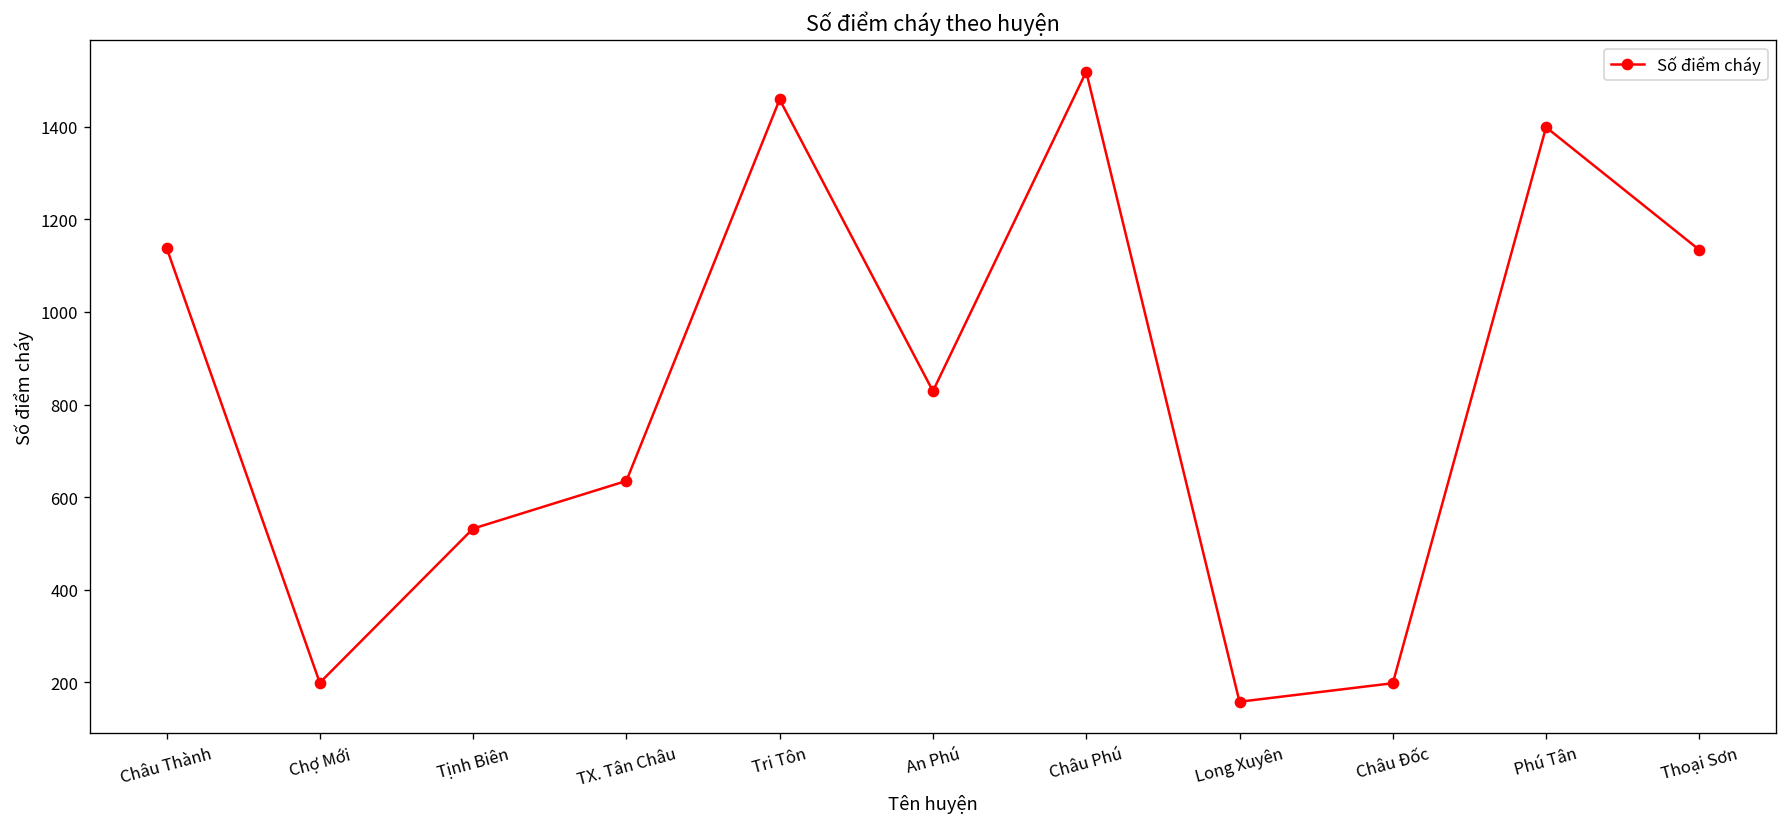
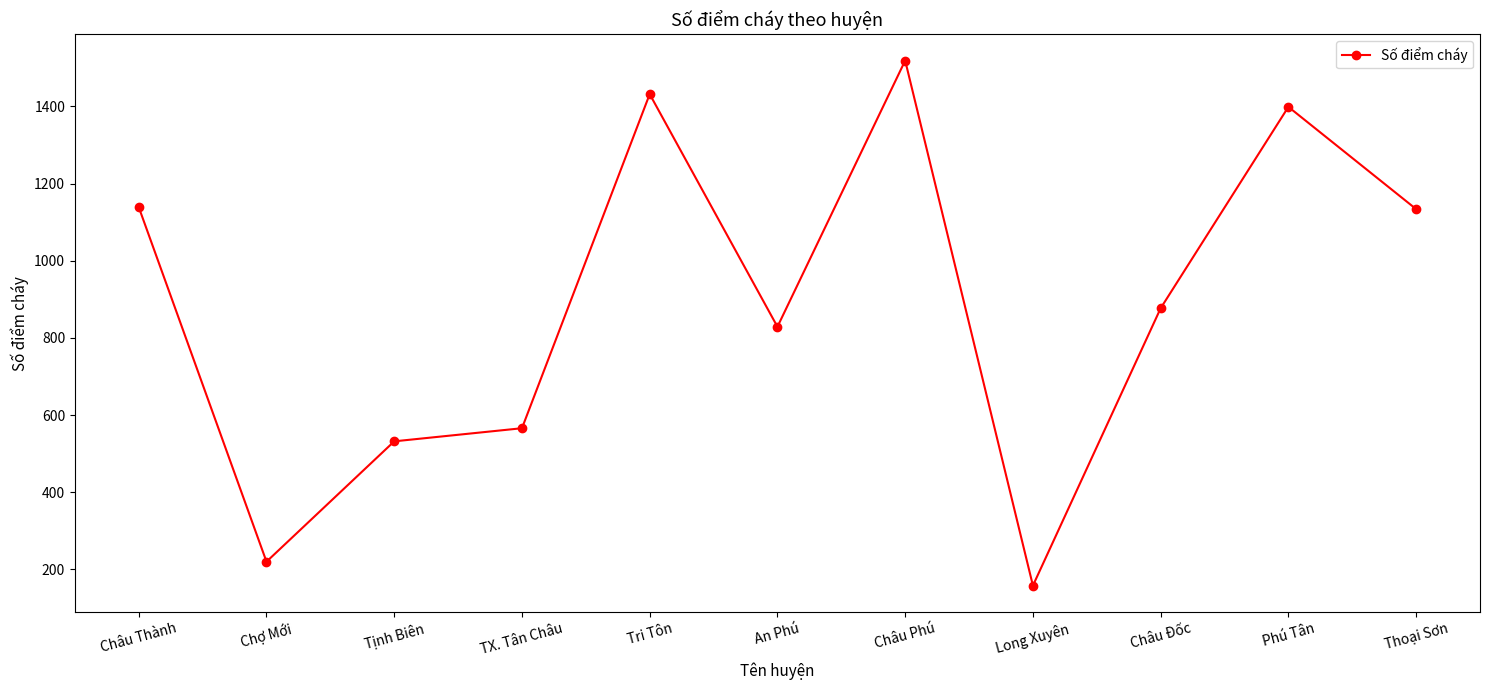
  {
    "Châu Thành": 1140,
-   "Chợ Mới": 200,
+   "Chợ Mới": 220,
    "Tịnh Biên": 530,
-   "TX. Tân Châu": 640,
-   "Tri Tôn": 1460,
+   "TX. Tân Châu": 570,
+   "Tri Tôn": 1430,
    "An Phú": 830,
    "Châu Phú": 1520,
    "Long Xuyên": 160,
-   "Châu Đốc": 200,
+   "Châu Đốc": 880,
    "Phú Tân": 1400,
    "Thoại Sơn": 1130
  }
